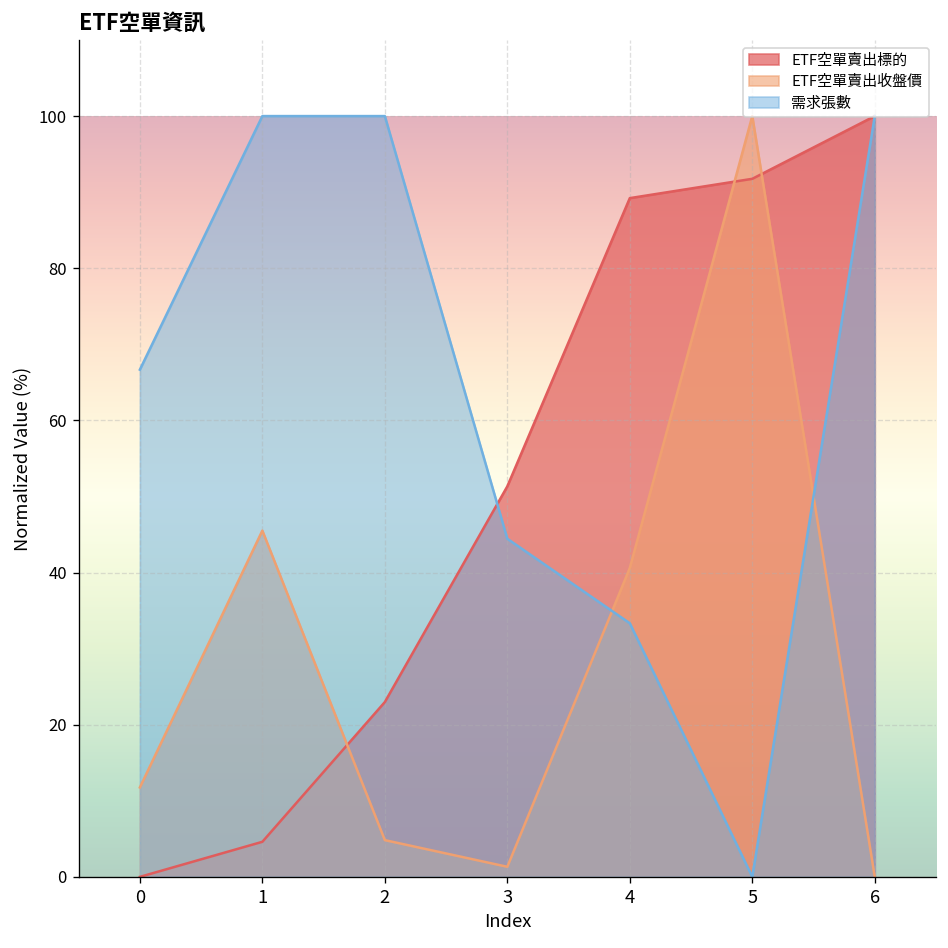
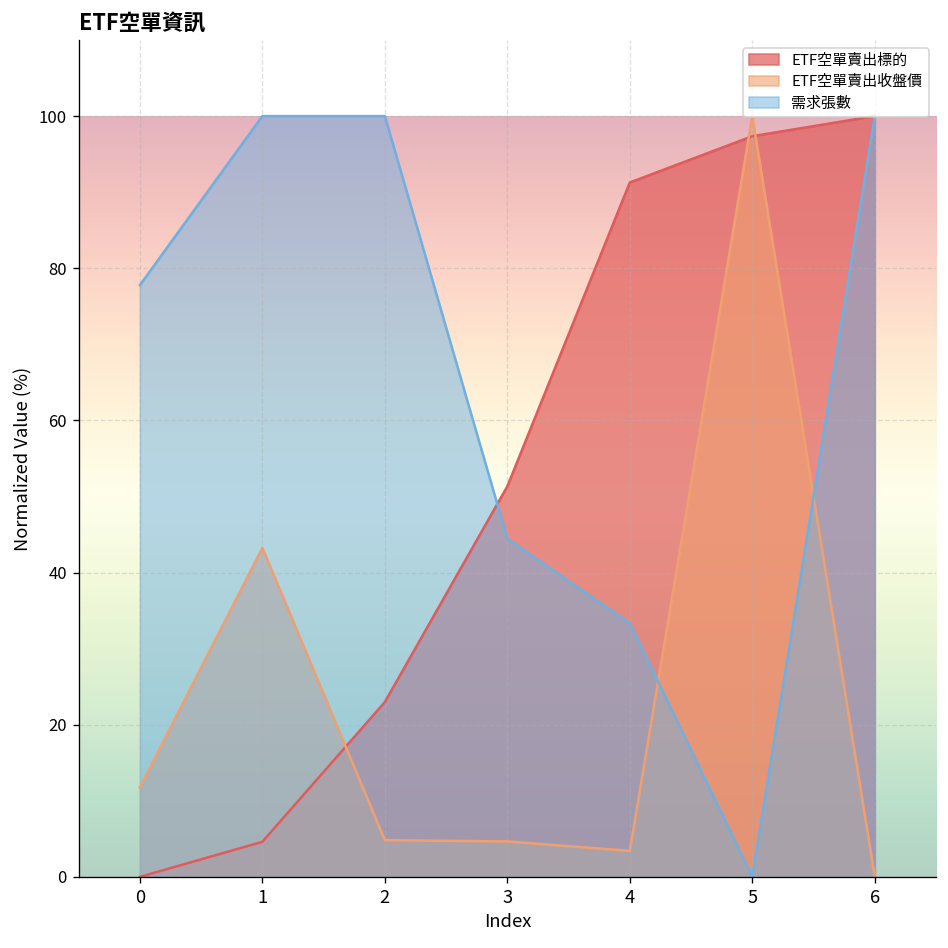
  {
    "ETF空單賣出標的": {
      "0": 0,
      "1": 5,
      "2": 23,
      "3": 51,
-     "4": 89,
-     "5": 92
+     "4": 91,
+     "5": 97
    },
    "ETF空單賣出收盤價": {
      "0": 12,
-     "1": 46,
+     "1": 43,
      "2": 5,
-     "3": 1,
-     "4": 41,
+     "3": 5,
+     "4": 3,
      "6": 0
    },
    "需求張數": {
-     "0": 67,
+     "0": 78,
      "1": 100,
      "2": 100,
      "3": 44,
      "4": 33,
      "5": 0
    }
  }
